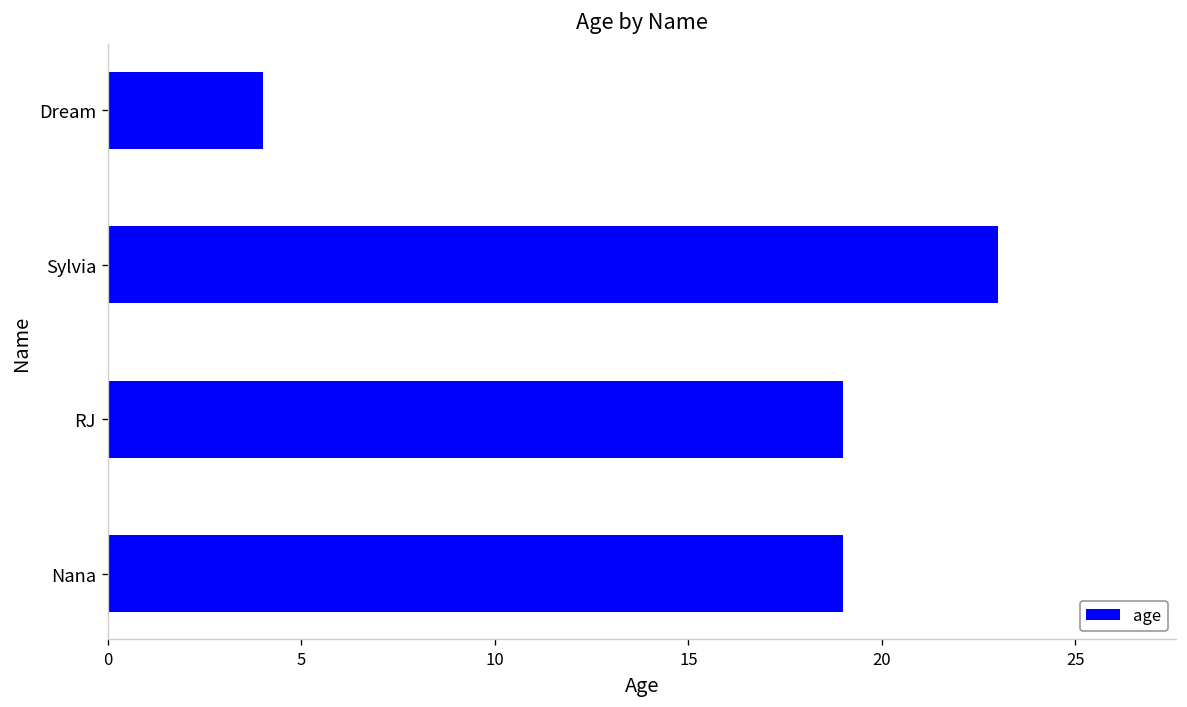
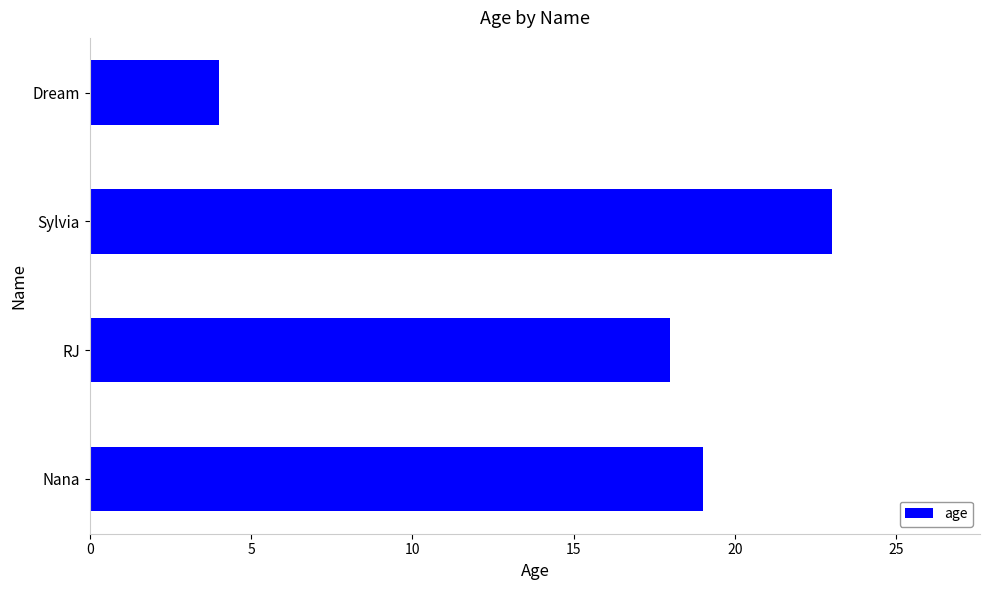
  {
    "Dream": 4,
    "Sylvia": 23,
-   "RJ": 19,
+   "RJ": 18,
    "Nana": 19
  }
